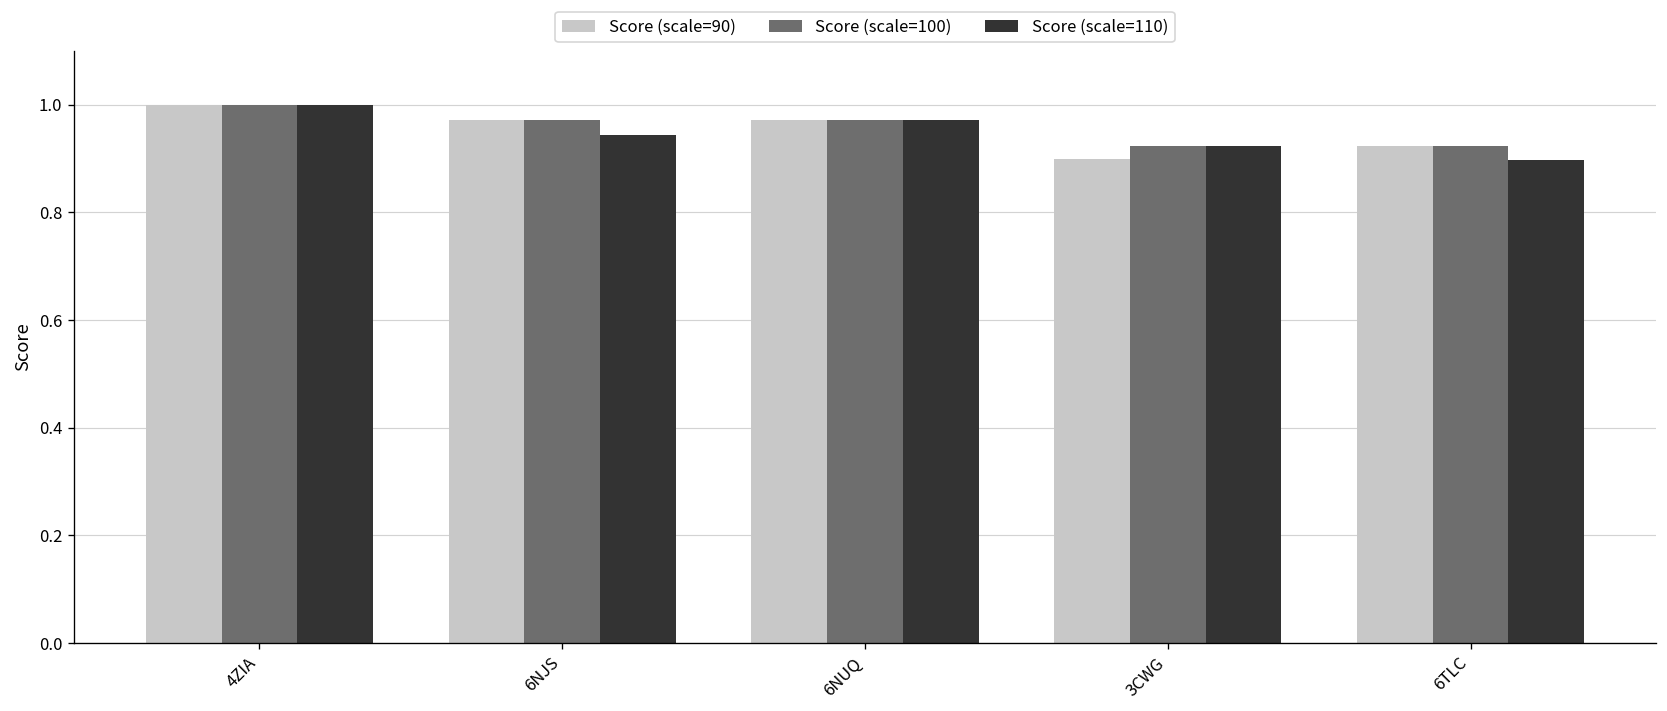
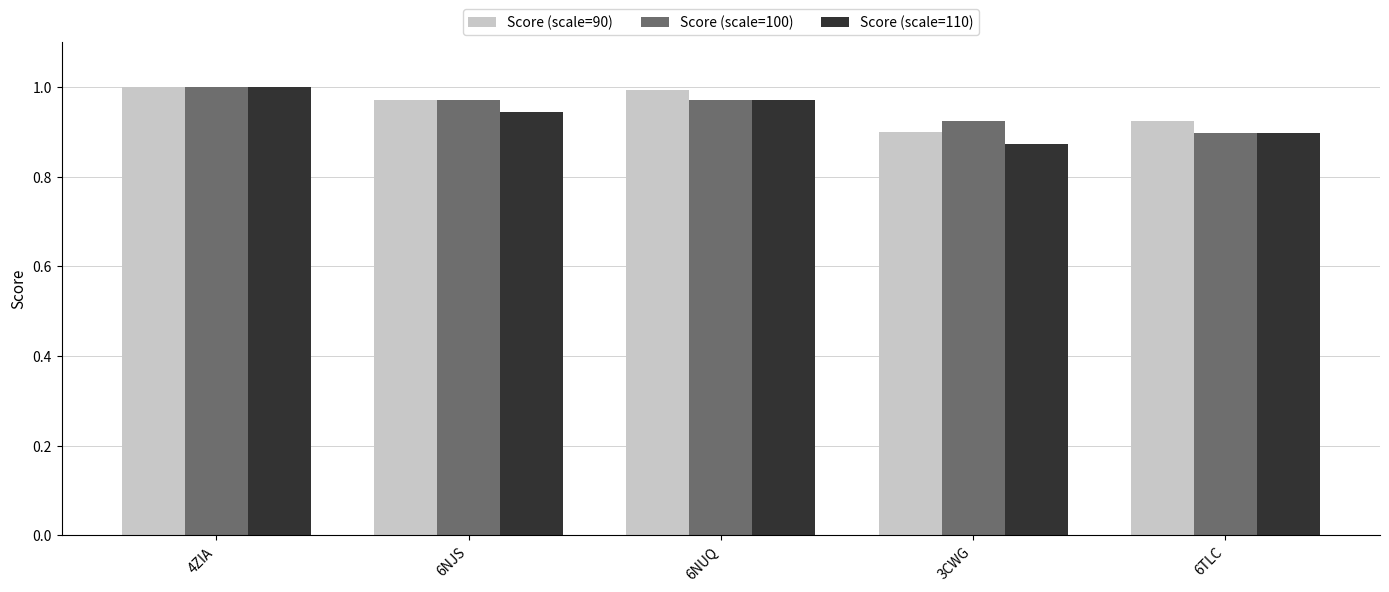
  {
    "Score (scale=90)": {
      "4ZIA": 1.00,
      "6NJS": 0.97,
-     "6NUQ": 0.97,
+     "6NUQ": 0.99,
      "3CWG": 0.90,
      "6TLC": 0.92
    },
    "Score (scale=100)": {
      "4ZIA": 1.00,
      "6NJS": 0.97,
      "6NUQ": 0.97,
      "3CWG": 0.92,
-     "6TLC": 0.92
+     "6TLC": 0.90
    },
    "Score (scale=110)": {
      "4ZIA": 1.00,
      "6NJS": 0.94,
      "6NUQ": 0.97,
-     "3CWG": 0.92,
+     "3CWG": 0.87,
      "6TLC": 0.90
    }
  }
